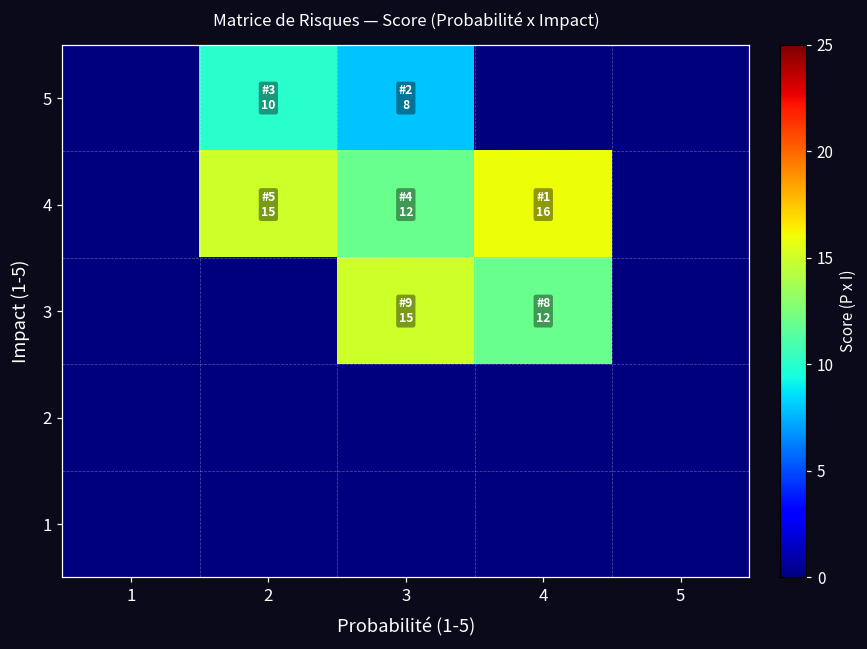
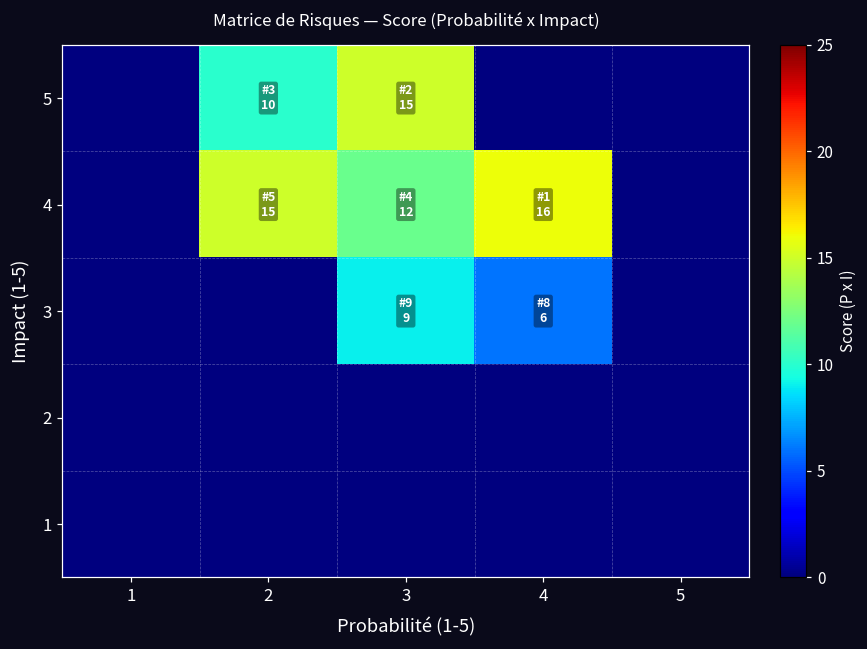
  {
    "5": {
-     "3": 8
+     "3": 15
    },
    "3": {
-     "3": 15,
-     "4": 12
+     "3": 9,
+     "4": 6
    }
  }
